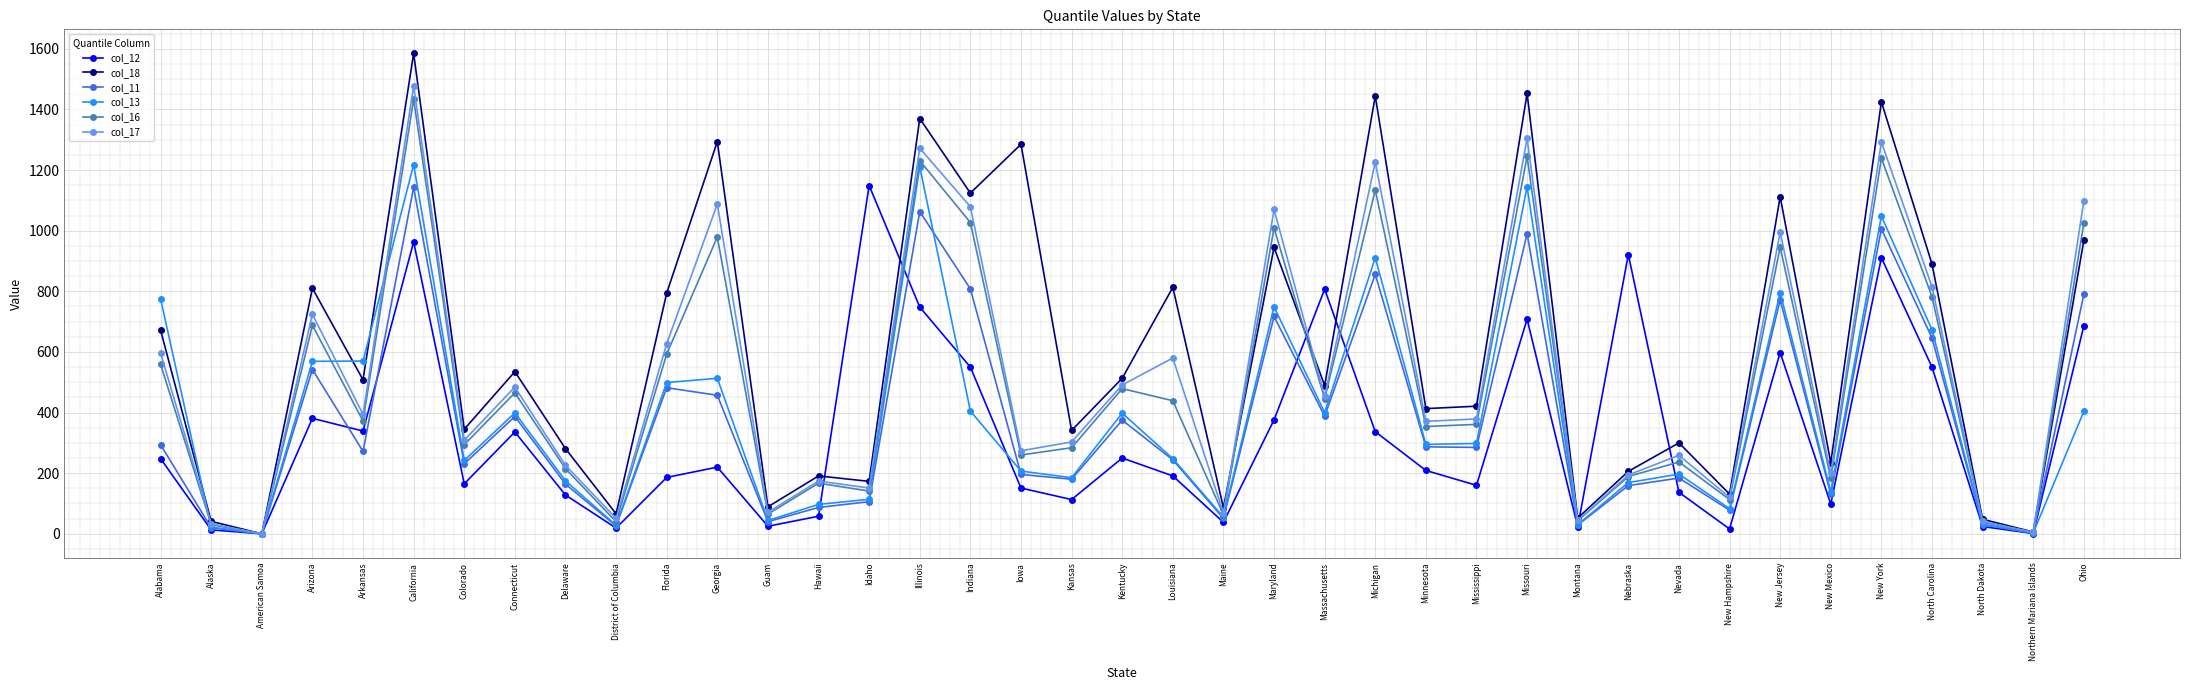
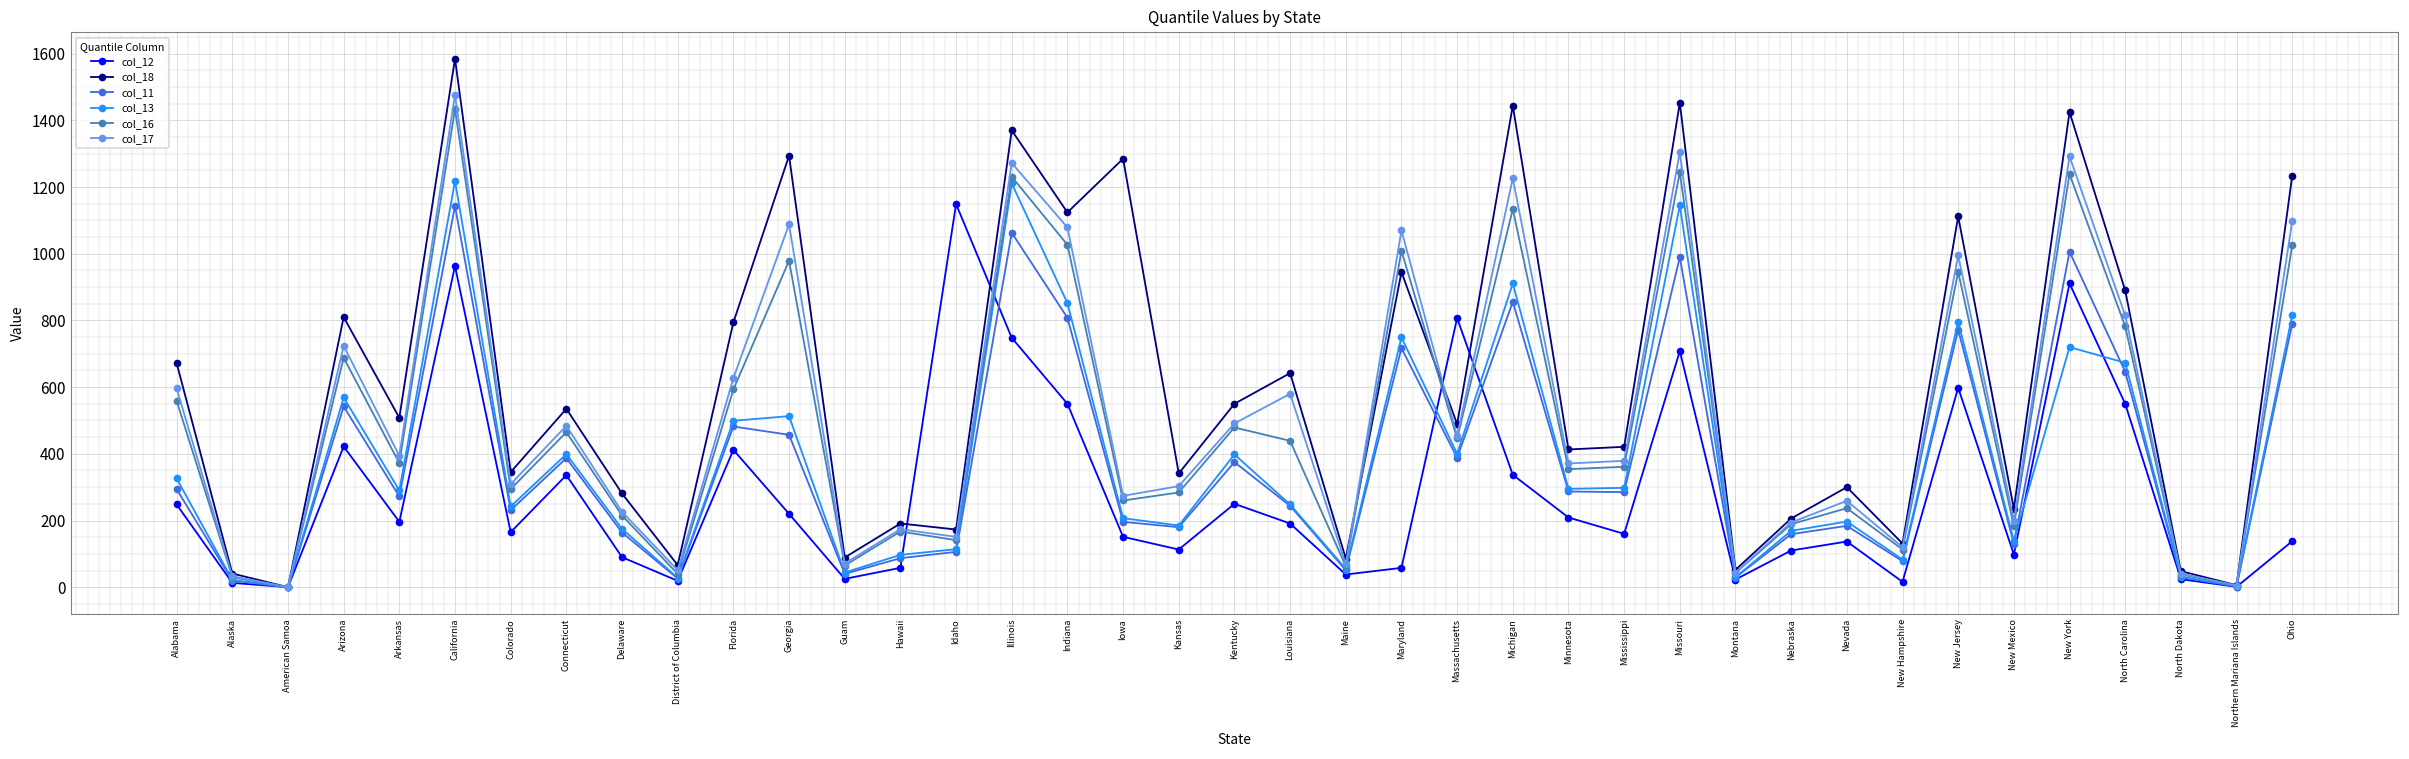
  {
    "col_12": {
      "Alabama": 250,
-     "Arizona": 380,
-     "Arkansas": 340,
+     "Arizona": 420,
+     "Arkansas": 200,
      "California": 960,
      "Colorado": 170,
      "Connecticut": 340,
-     "Delaware": 130,
-     "Florida": 190,
+     "Delaware": 90,
+     "Florida": 410,
      "Georgia": 220,
      "Guam": 30,
      "Hawaii": 60,
      "Idaho": 1150,
      "Illinois": 750,
      "Indiana": 550,
      "Iowa": 150,
      "Kansas": 110,
      "Kentucky": 250,
      "Louisiana": 190,
      "Maine": 40,
-     "Maryland": 380,
+     "Maryland": 60,
      "Massachusetts": 810,
      "Michigan": 340,
      "Minnesota": 210,
      "Mississippi": 160,
      "Missouri": 710,
-     "Nebraska": 920,
+     "Nebraska": 110,
      "Nevada": 140,
      "New Hampshire": 20,
      "New Jersey": 600,
      "New Mexico": 100,
      "New York": 910,
      "North Carolina": 550,
-     "Ohio": 690
+     "Ohio": 140
    },
    "col_18": {
      "Alabama": 670,
      "Arizona": 810,
      "Arkansas": 510,
      "California": 1590,
      "Colorado": 350,
      "Connecticut": 540,
      "Delaware": 280,
      "District of Columbia": 70,
      "Florida": 790,
      "Georgia": 1290,
      "Guam": 90,
      "Hawaii": 190,
      "Idaho": 170,
      "Illinois": 1370,
      "Indiana": 1120,
      "Iowa": 1290,
      "Kansas": 340,
-     "Kentucky": 510,
-     "Louisiana": 810,
+     "Kentucky": 550,
+     "Louisiana": 640,
      "Maine": 90,
      "Maryland": 950,
      "Massachusetts": 490,
      "Michigan": 1440,
      "Minnesota": 410,
      "Mississippi": 420,
      "Missouri": 1450,
      "Nebraska": 210,
      "Nevada": 300,
      "New Hampshire": 130,
      "New Jersey": 1110,
      "New Mexico": 240,
      "New York": 1430,
      "North Carolina": 890,
-     "Ohio": 970
+     "Ohio": 1230
    },
    "col_13": {
-     "Alabama": 780,
+     "Alabama": 330,
      "Arizona": 570,
-     "Arkansas": 570,
+     "Arkansas": 290,
      "California": 1220,
      "Colorado": 240,
      "Connecticut": 400,
      "Delaware": 180,
      "Florida": 500,
      "Georgia": 510,
      "Hawaii": 100,
      "Illinois": 1210,
-     "Indiana": 410,
+     "Indiana": 850,
      "Iowa": 210,
      "Kentucky": 400,
      "Maryland": 750,
      "Massachusetts": 400,
      "Michigan": 910,
      "Mississippi": 300,
      "Missouri": 1150,
      "Nebraska": 170,
      "Nevada": 200,
      "New Jersey": 800,
      "New Mexico": 140,
-     "New York": 1050,
+     "New York": 720,
      "North Carolina": 670,
-     "Ohio": 400
+     "Ohio": 820
    }
  }
